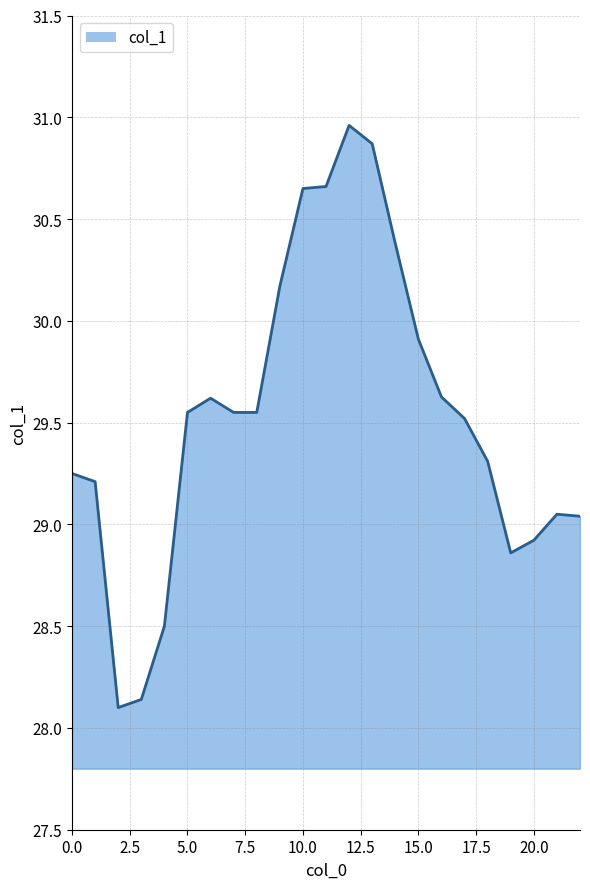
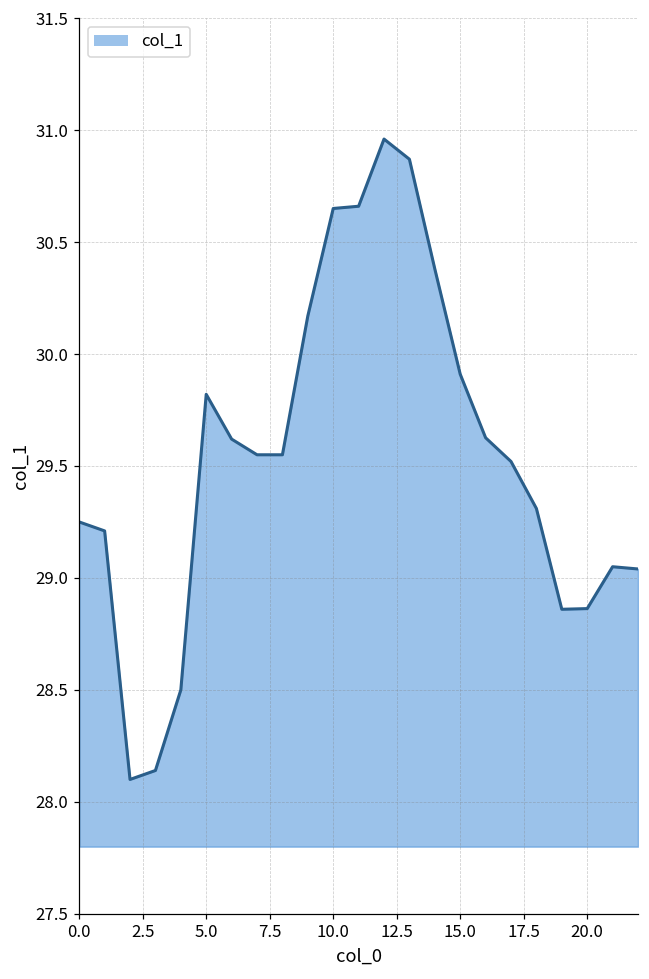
  {
    "0.0": 29.25,
-   "5.0": 29.55,
+   "5.0": 29.82,
    "10.0": 30.65,
    "15.0": 29.91,
-   "20.0": 28.92
+   "20.0": 28.86
  }
